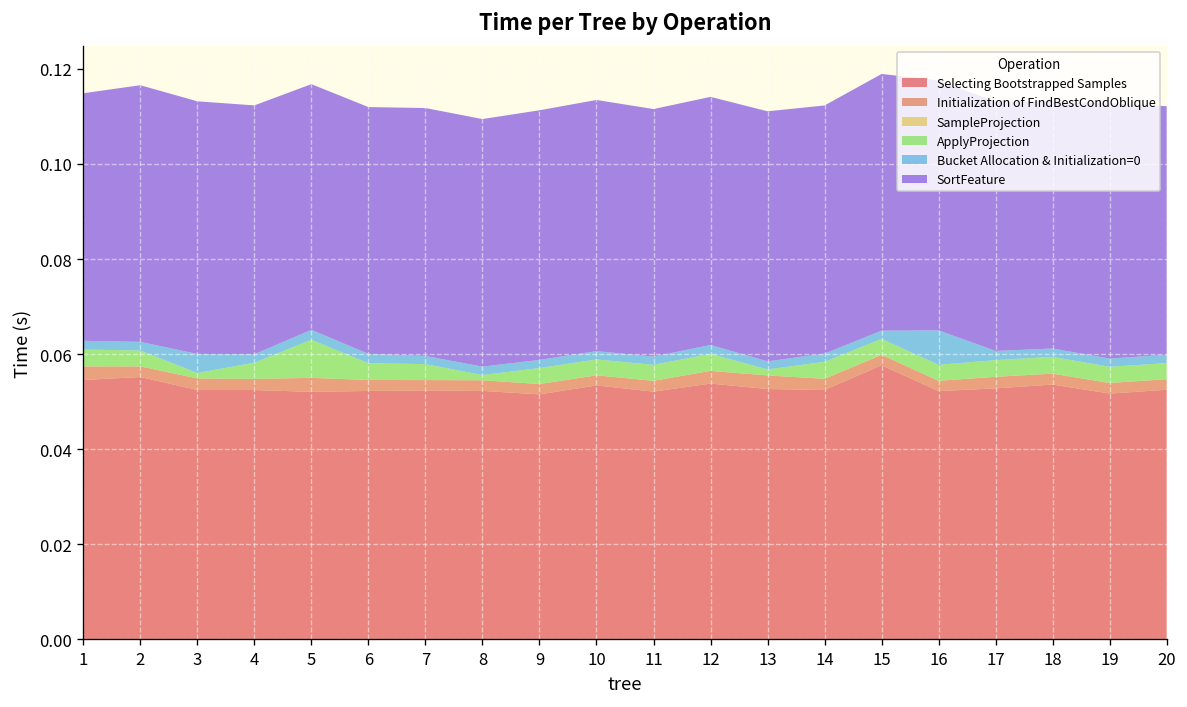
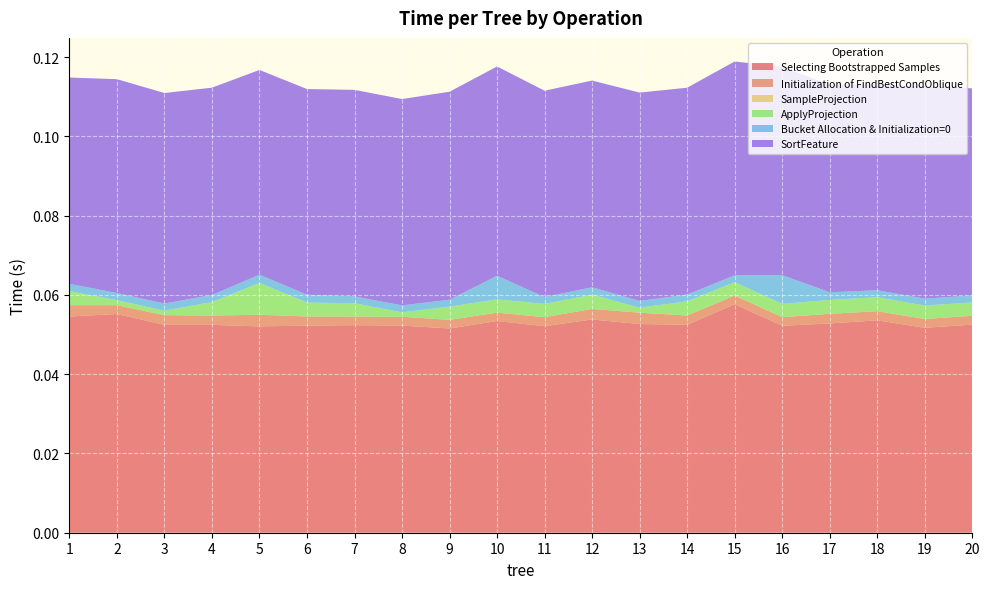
  {
    "ApplyProjection": {
      "1": 0.004,
-     "2": 0.003,
+     "2": 0.001,
      "3": 0.001,
      "4": 0.003,
      "5": 0.008,
      "6": 0.004,
      "7": 0.003,
      "8": 0.001,
      "9": 0.003,
      "10": 0.003,
      "11": 0.003,
      "12": 0.004,
      "13": 0.001,
      "14": 0.004,
      "15": 0.003,
      "16": 0.003,
      "17": 0.004,
      "18": 0.004,
      "19": 0.003,
      "20": 0.003
    },
    "Bucket Allocation & Initialization=0": {
      "1": 0.002,
      "2": 0.002,
-     "3": 0.004,
+     "3": 0.002,
      "4": 0.002,
      "5": 0.002,
      "6": 0.002,
      "7": 0.002,
      "8": 0.002,
      "9": 0.002,
-     "10": 0.002,
+     "10": 0.006,
      "11": 0.002,
      "12": 0.002,
      "13": 0.002,
      "14": 0.002,
      "15": 0.002,
      "16": 0.007,
      "17": 0.002,
      "18": 0.002,
      "19": 0.002,
      "20": 0.002
    },
    "SortFeature": {
      "1": 0.052,
      "2": 0.054,
      "3": 0.053,
      "4": 0.052,
      "5": 0.052,
      "6": 0.052,
      "7": 0.052,
      "8": 0.052,
      "9": 0.052,
      "10": 0.053,
      "11": 0.052,
      "12": 0.052,
      "13": 0.053,
      "14": 0.052,
      "15": 0.054,
      "20": 0.052
    }
  }
